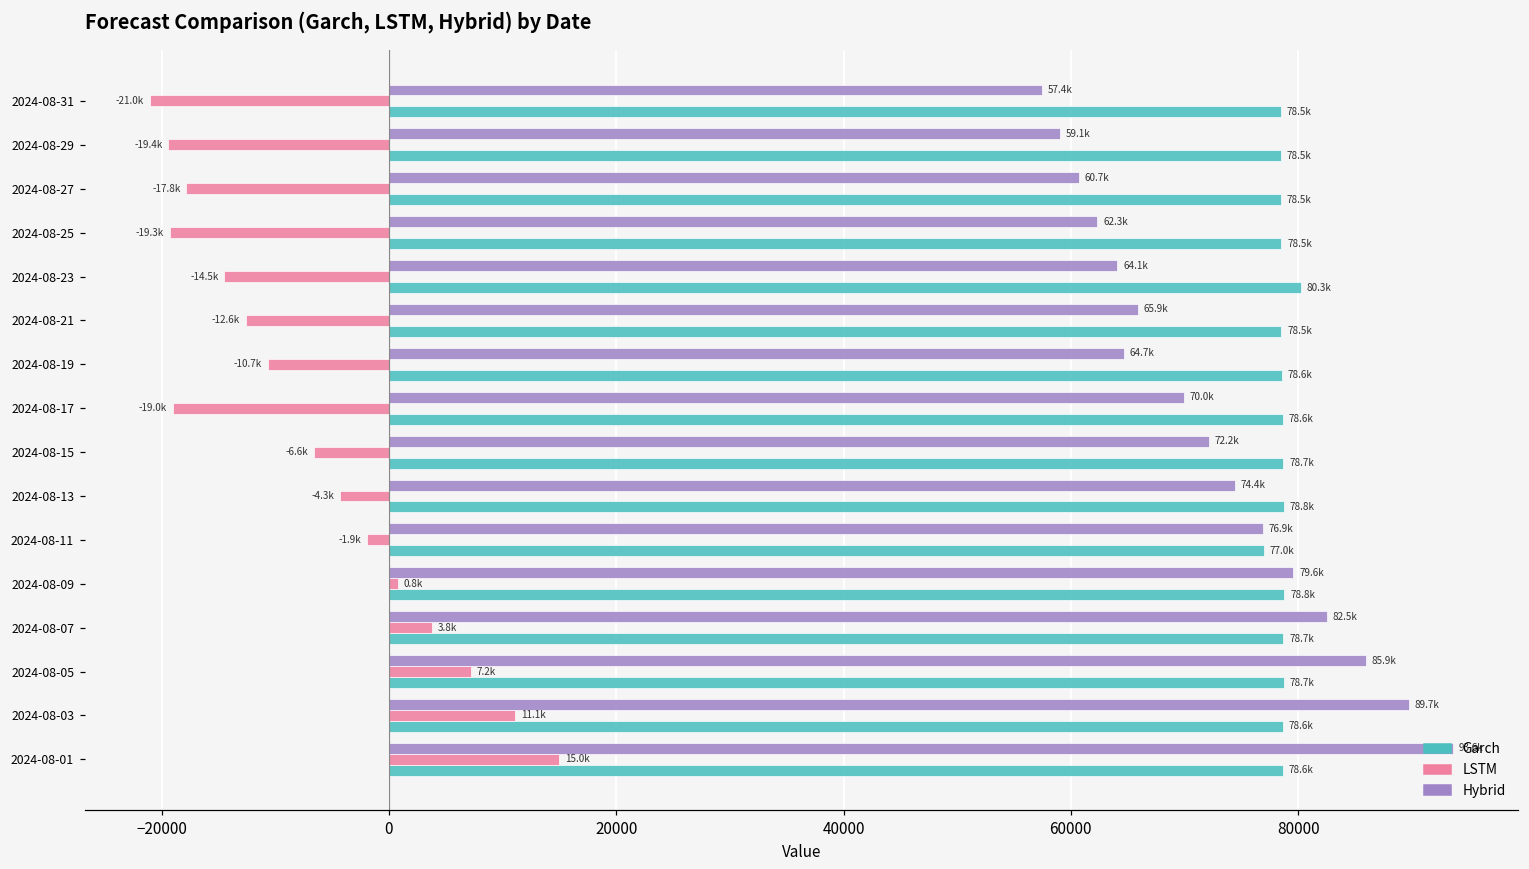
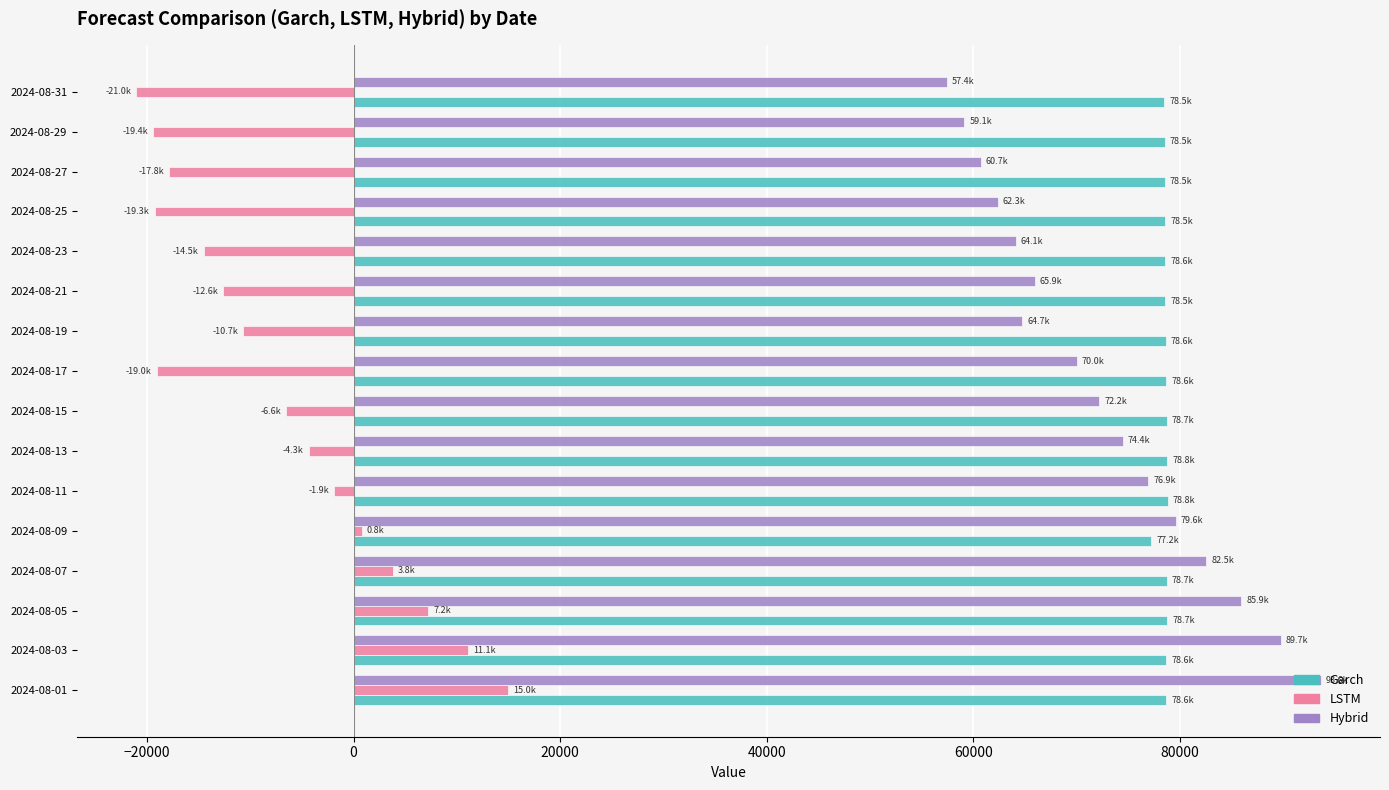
  {
    "Garch": {
      "2024-08-31": "78.5k",
      "2024-08-29": "78.5k",
      "2024-08-27": "78.5k",
      "2024-08-25": "78.5k",
-     "2024-08-23": "80.3k",
+     "2024-08-23": "78.6k",
      "2024-08-21": "78.5k",
      "2024-08-19": "78.6k",
      "2024-08-17": "78.6k",
      "2024-08-15": "78.7k",
      "2024-08-13": "78.8k",
-     "2024-08-11": "77.0k",
-     "2024-08-09": "78.8k",
+     "2024-08-11": "78.8k",
+     "2024-08-09": "77.2k",
      "2024-08-07": "78.7k",
      "2024-08-05": "78.7k",
      "2024-08-03": "78.6k",
      "2024-08-01": "78.6k"
    },
    "LSTM": {
      "2024-08-31": "-21.0k",
      "2024-08-29": "-19.4k",
      "2024-08-27": "-17.8k",
      "2024-08-25": "-19.3k",
      "2024-08-23": "-14.5k",
      "2024-08-21": "-12.6k",
      "2024-08-19": "-10.7k",
      "2024-08-17": "-19.0k",
      "2024-08-15": "-6.6k",
      "2024-08-13": "-4.3k",
      "2024-08-11": "-1.9k",
      "2024-08-09": "0.8k",
      "2024-08-07": "3.8k",
      "2024-08-05": "7.2k",
      "2024-08-03": "11.1k",
      "2024-08-01": "15.0k"
    },
    "Hybrid": {
      "2024-08-31": "57.4k",
      "2024-08-29": "59.1k",
      "2024-08-27": "60.7k",
      "2024-08-25": "62.3k",
      "2024-08-23": "64.1k",
      "2024-08-21": "65.9k",
      "2024-08-19": "64.7k",
      "2024-08-17": "70.0k",
      "2024-08-15": "72.2k",
      "2024-08-13": "74.4k",
      "2024-08-11": "76.9k",
      "2024-08-09": "79.6k",
      "2024-08-07": "82.5k",
      "2024-08-05": "85.9k",
      "2024-08-03": "89.7k",
      "2024-08-01": "93.6k"
    }
  }
